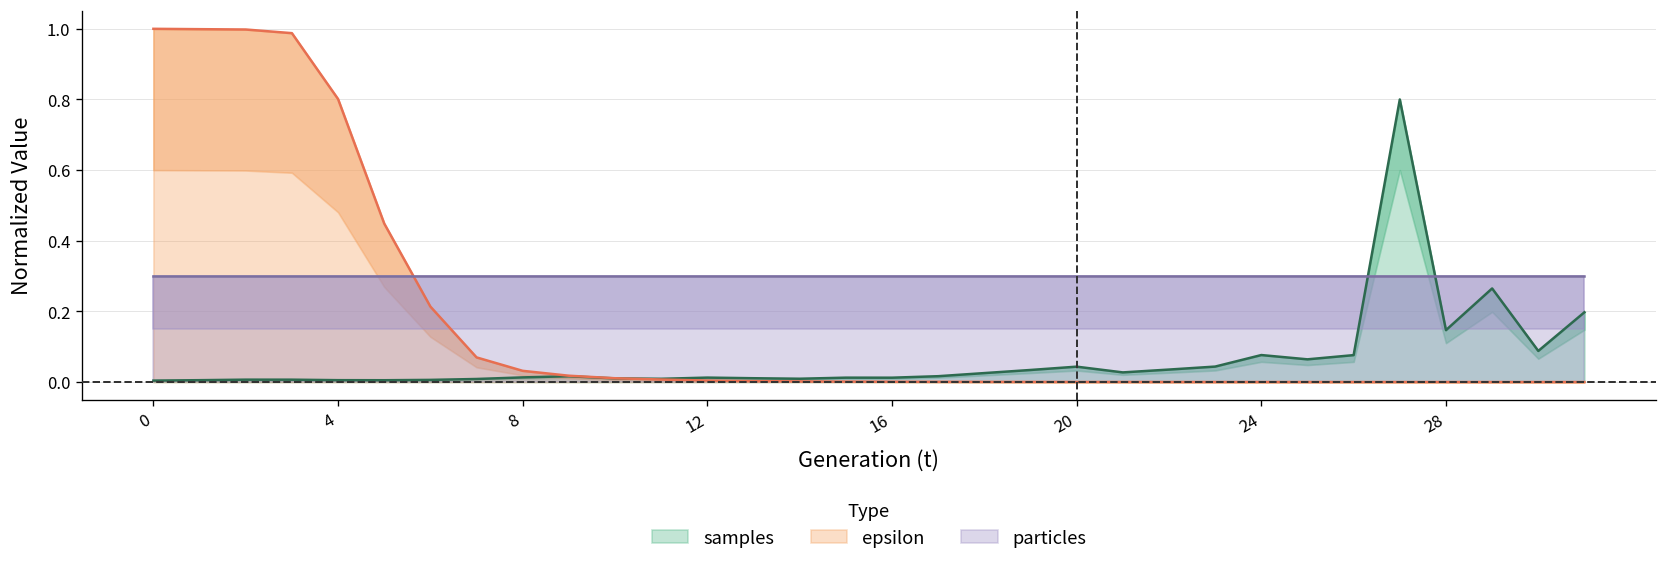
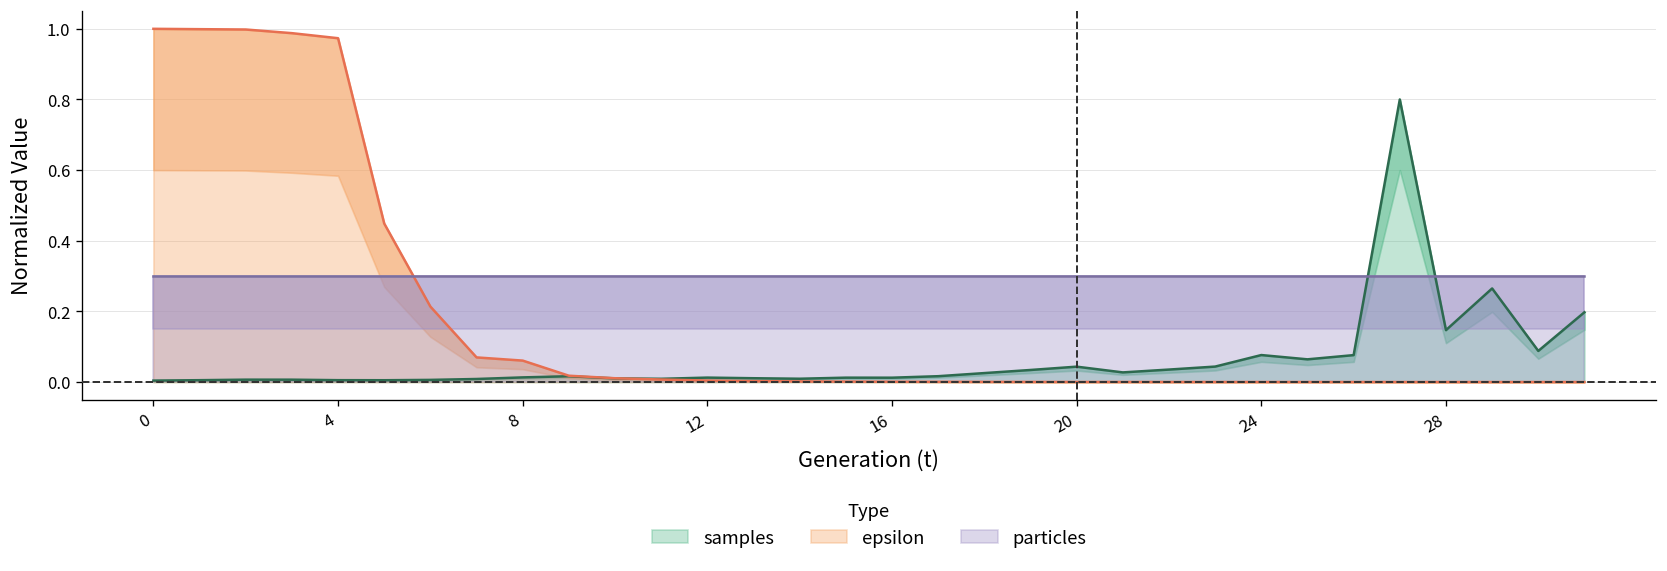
  {
    "epsilon": {
      "0": 1.00,
-     "4": 0.80,
-     "8": 0.03,
+     "4": 0.97,
+     "8": 0.06,
      "16": 0.00,
      "20": 0.00,
      "24": 0.00,
      "28": 0.00
    }
  }
